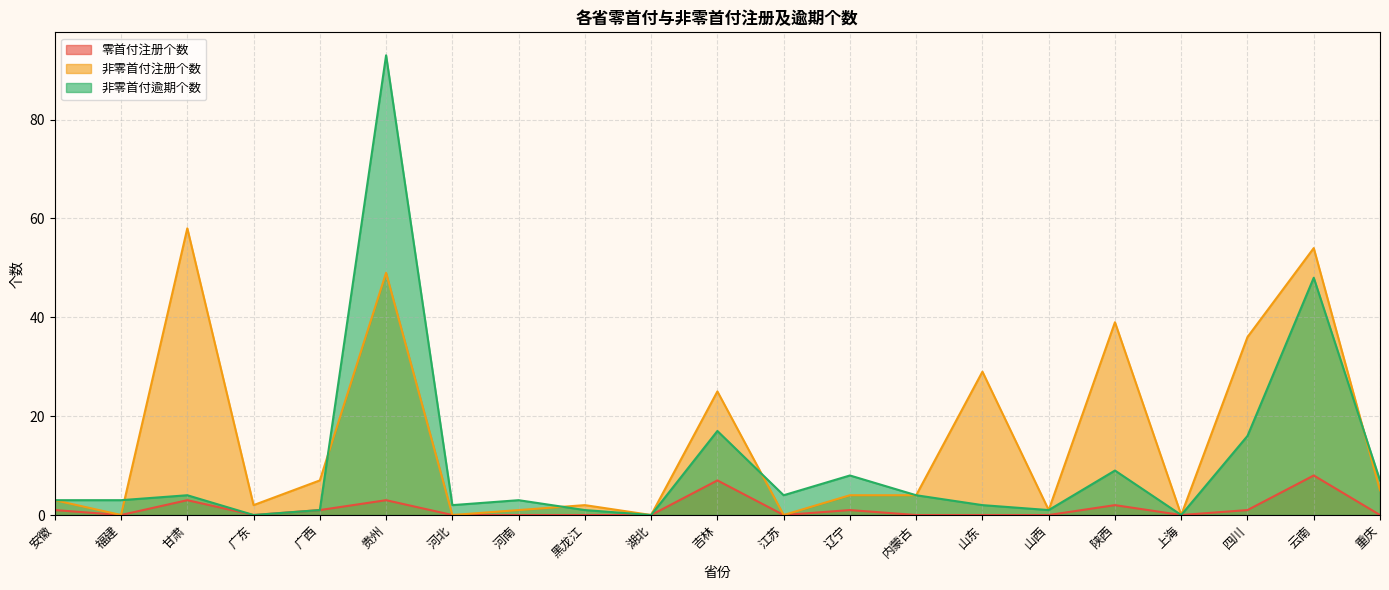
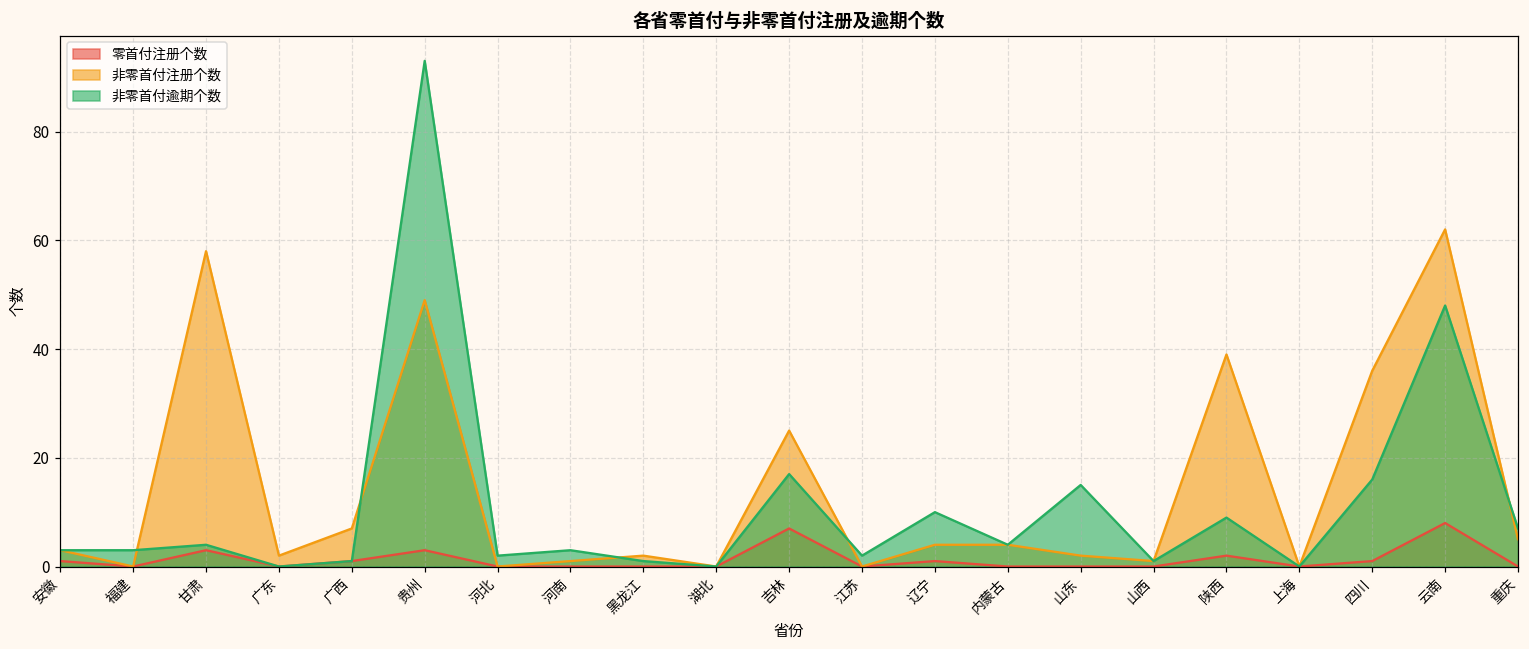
  {
    "零首付注册个数": {
      "安徽": 1,
      "甘肃": 3,
      "贵州": 3,
      "河南": 0,
      "黑龙江": 0,
      "吉林": 7,
      "辽宁": 1,
      "内蒙古": 0,
      "山东": 0,
      "山西": 0,
      "陕西": 2,
      "四川": 1,
      "云南": 8,
      "重庆": 0
    },
    "非零首付注册个数": {
      "甘肃": 58,
      "广东": 2,
      "广西": 7,
      "贵州": 49,
      "河南": 1,
      "黑龙江": 2,
      "吉林": 25,
      "辽宁": 4,
-     "山东": 29,
+     "山东": 2,
      "陕西": 39,
      "四川": 36,
-     "云南": 54,
+     "云南": 62,
      "重庆": 5
    },
    "非零首付逾期个数": {
      "福建": 3,
      "甘肃": 4,
      "贵州": 93,
      "河北": 2,
      "河南": 3,
      "黑龙江": 1,
      "吉林": 17,
-     "江苏": 4,
-     "辽宁": 8,
-     "山东": 2,
+     "江苏": 2,
+     "辽宁": 10,
+     "山东": 15,
      "陕西": 9,
      "四川": 16,
      "云南": 48,
      "重庆": 7
    }
  }
